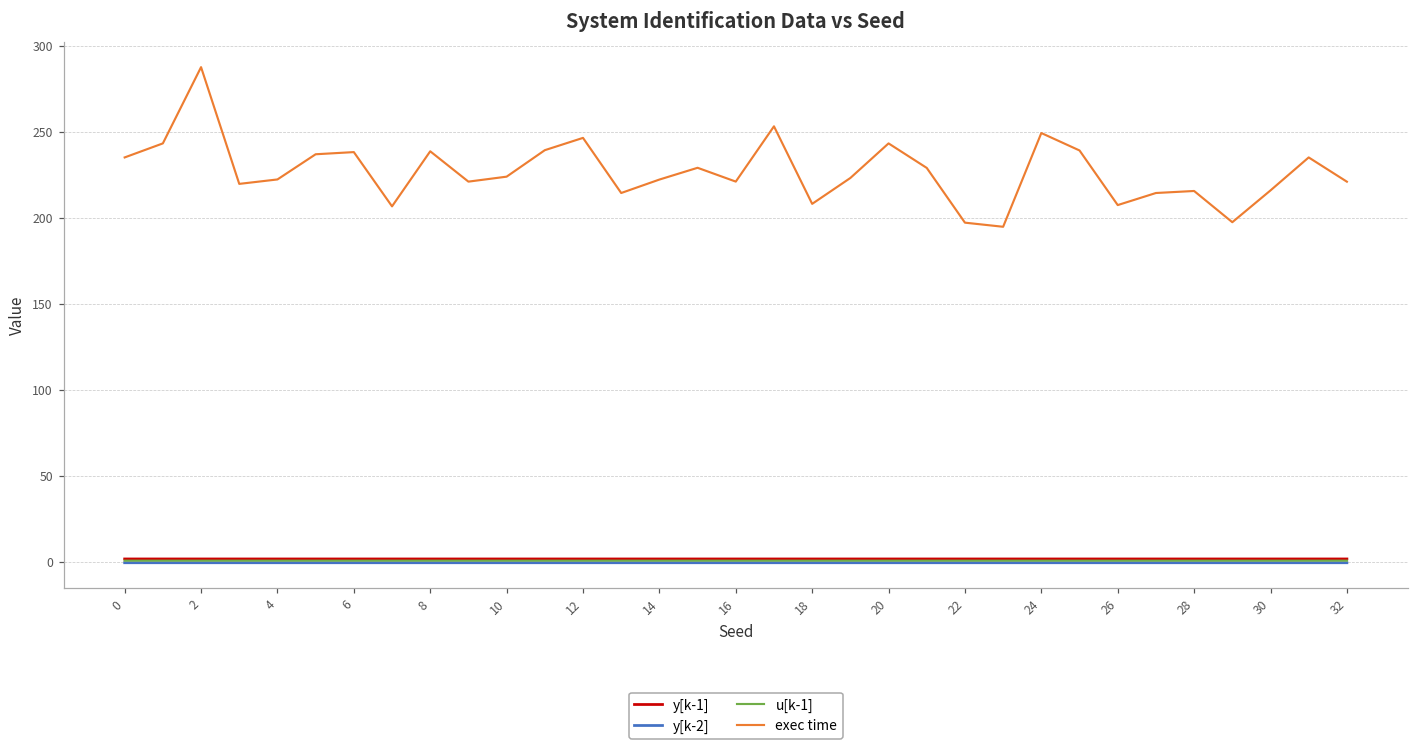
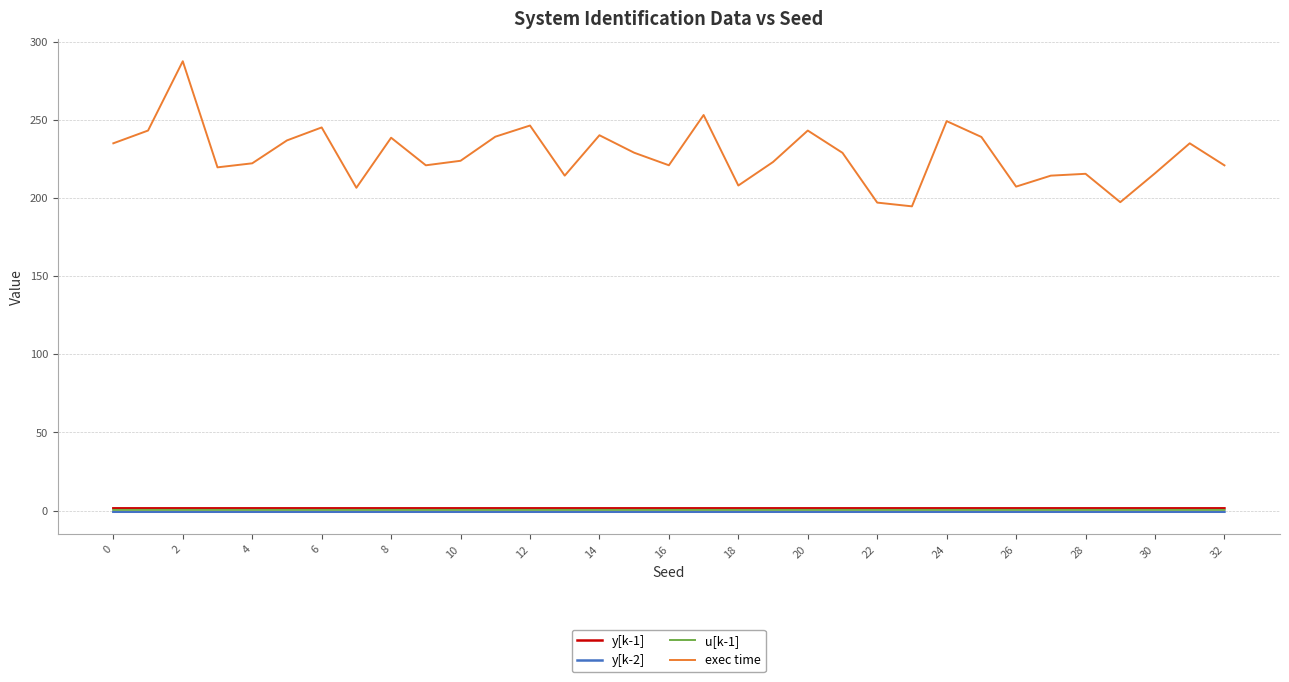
  {
    "exec time": {
      "0": 235,
      "2": 287,
      "4": 222,
-     "6": 238,
+     "6": 245,
      "8": 239,
      "10": 224,
      "12": 246,
-     "14": 222,
+     "14": 240,
      "16": 221,
      "18": 208,
      "20": 243,
      "22": 197,
      "24": 249,
      "26": 207,
      "28": 215,
      "30": 216,
      "32": 221
    }
  }
